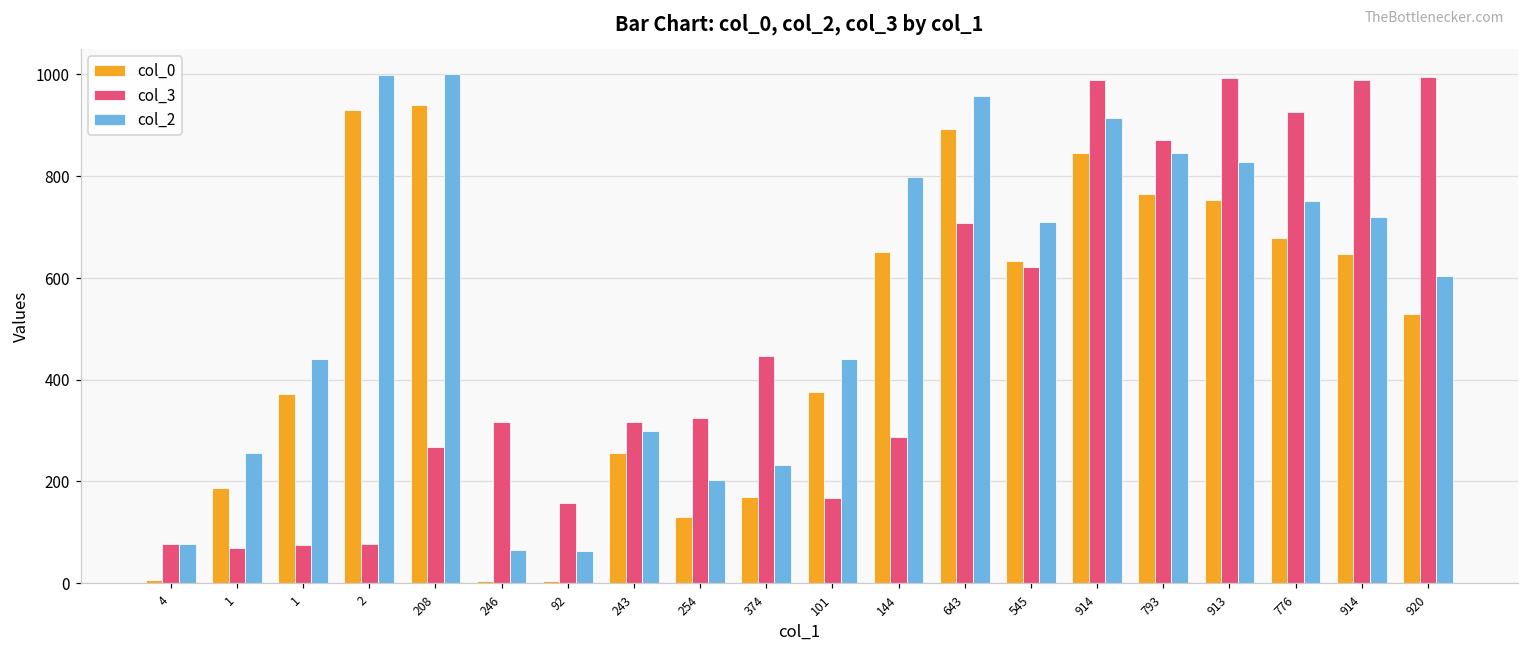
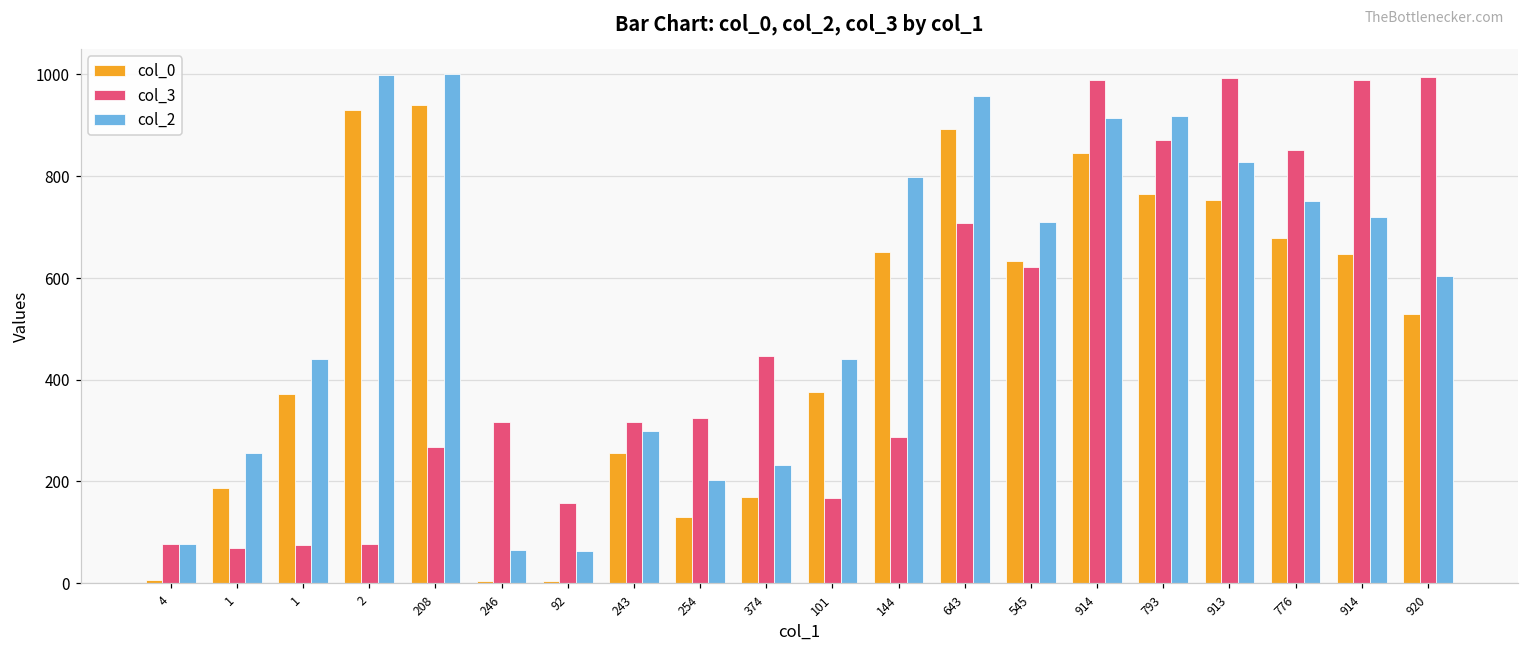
  {
    "col_0": {
      "4": 10,
      "2": 930,
      "208": 940,
      "243": 260,
      "254": 130,
      "374": 170,
      "101": 380,
      "144": 650,
      "643": 890,
      "545": 630,
      "793": 770,
      "913": 750,
      "776": 680,
      "920": 530
    },
    "col_3": {
      "4": 80,
      "2": 80,
      "208": 270,
      "246": 320,
      "92": 160,
      "243": 320,
      "254": 330,
      "374": 450,
      "101": 170,
      "144": 290,
      "643": 710,
      "545": 620,
      "793": 870,
      "913": 990,
-     "776": 930,
+     "776": 850,
      "920": 1000
    },
    "col_2": {
      "4": 80,
      "2": 1000,
      "208": 1000,
      "246": 70,
      "92": 60,
      "243": 300,
      "254": 200,
      "374": 230,
      "101": 440,
      "144": 800,
      "643": 960,
      "545": 710,
-     "793": 850,
+     "793": 920,
      "913": 830,
      "776": 750,
      "920": 600
    }
  }
